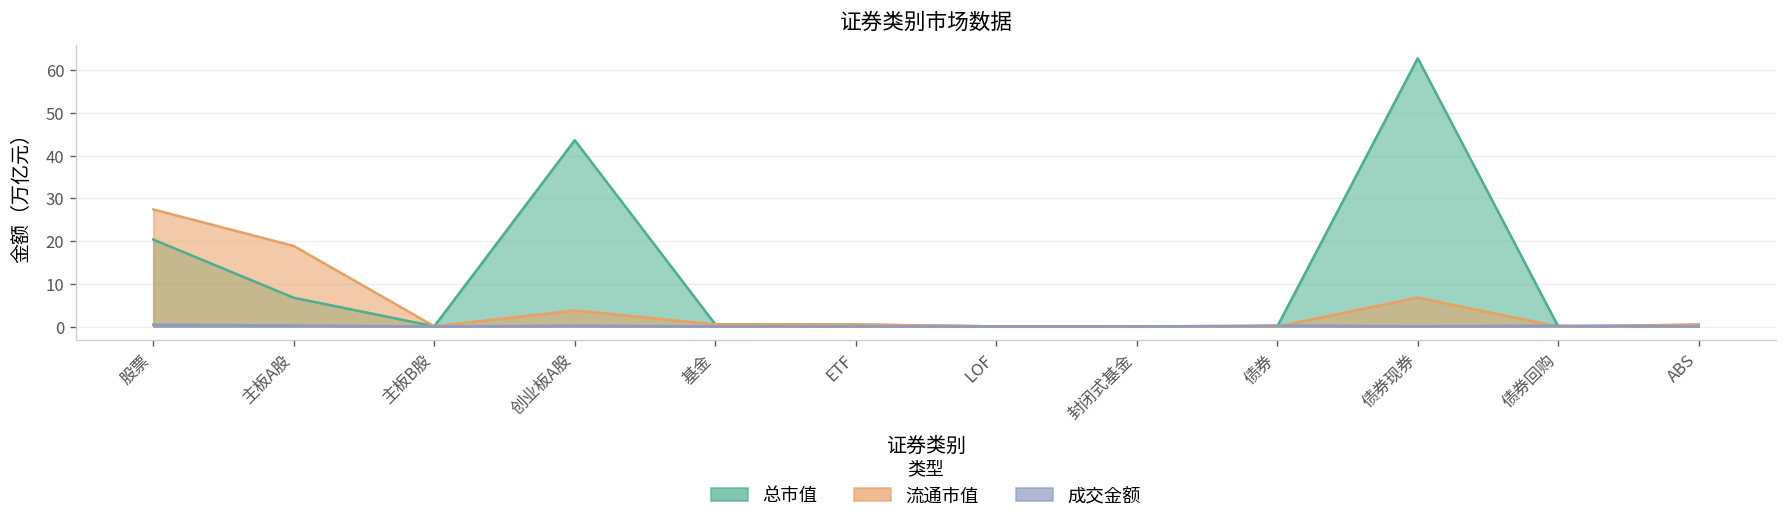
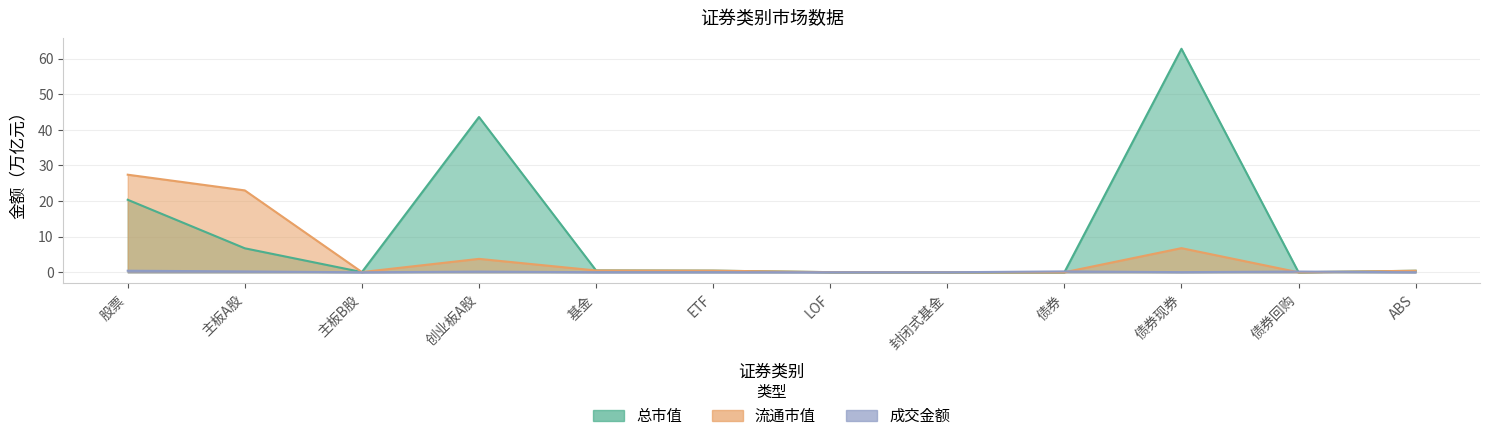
  {
    "总市值": {
      "股票": 20,
      "主板A股": 7,
      "创业板A股": 44,
      "债券现券": 63
    },
    "流通市值": {
      "股票": 27,
-     "主板A股": 19,
+     "主板A股": 23,
      "创业板A股": 4,
      "债券现券": 7
    },
    "成交金额": {
      "股票": 0,
      "主板A股": 0,
      "创业板A股": 0,
      "债券现券": 0
    }
  }
